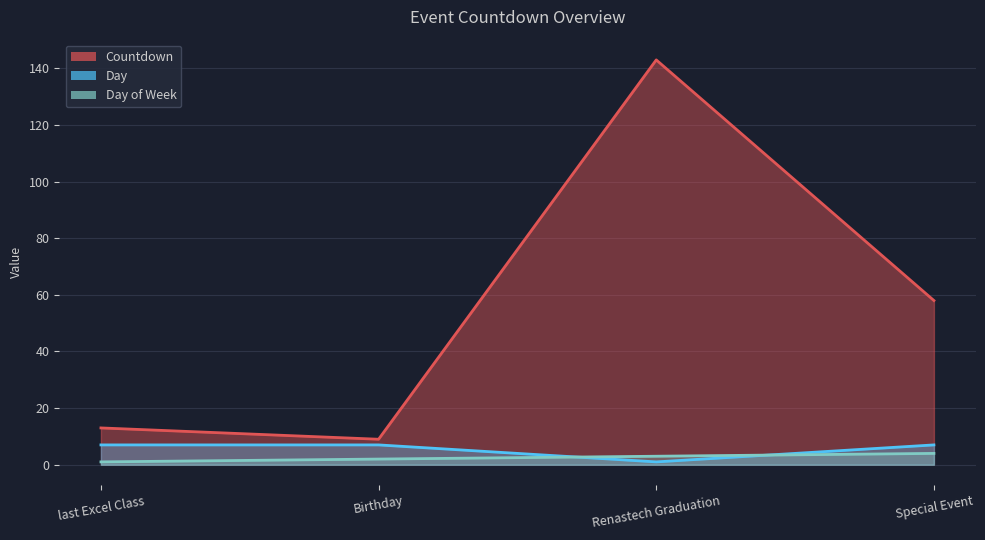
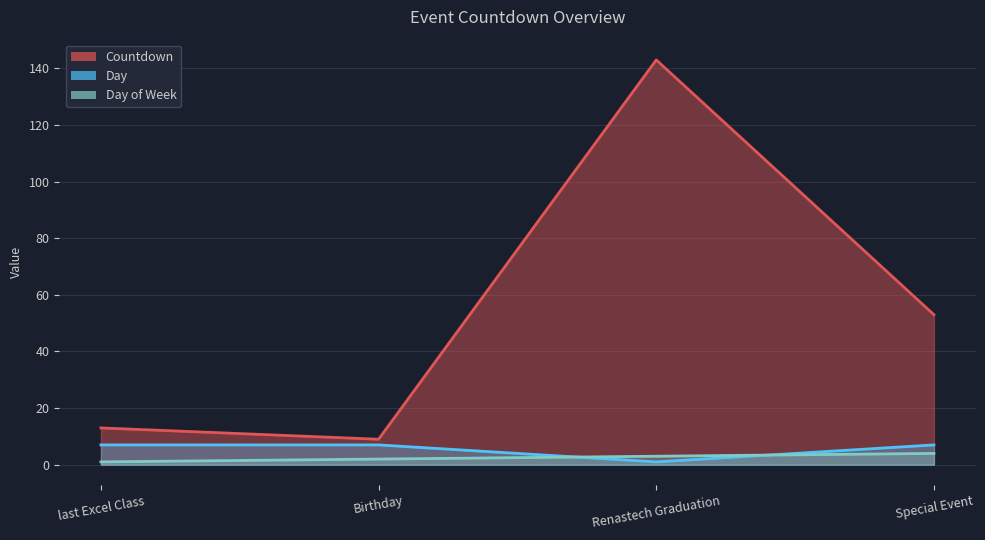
  {
    "Countdown": {
      "last Excel Class": 13,
      "Birthday": 9,
      "Renastech Graduation": 143,
-     "Special Event": 58
+     "Special Event": 53
    }
  }
